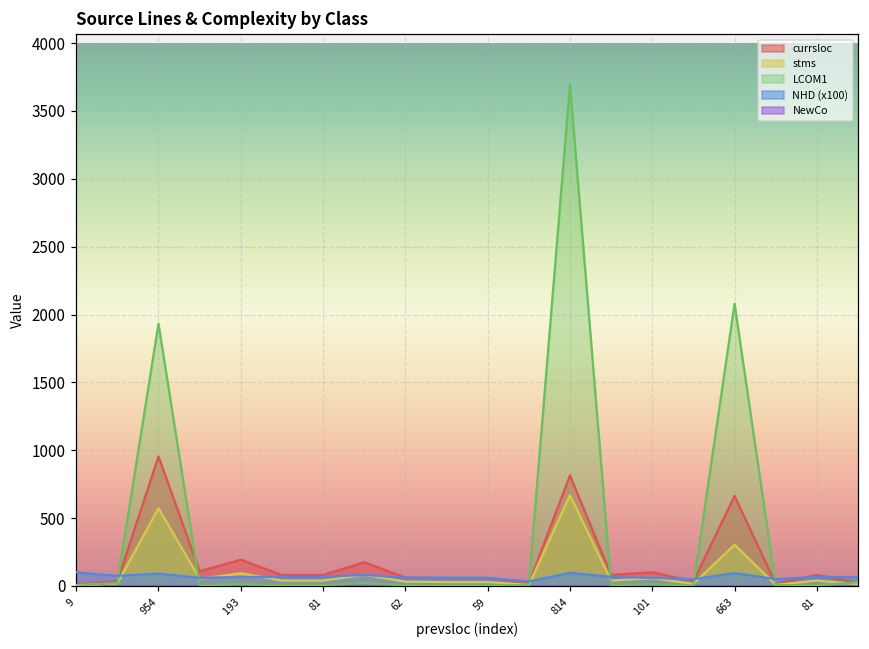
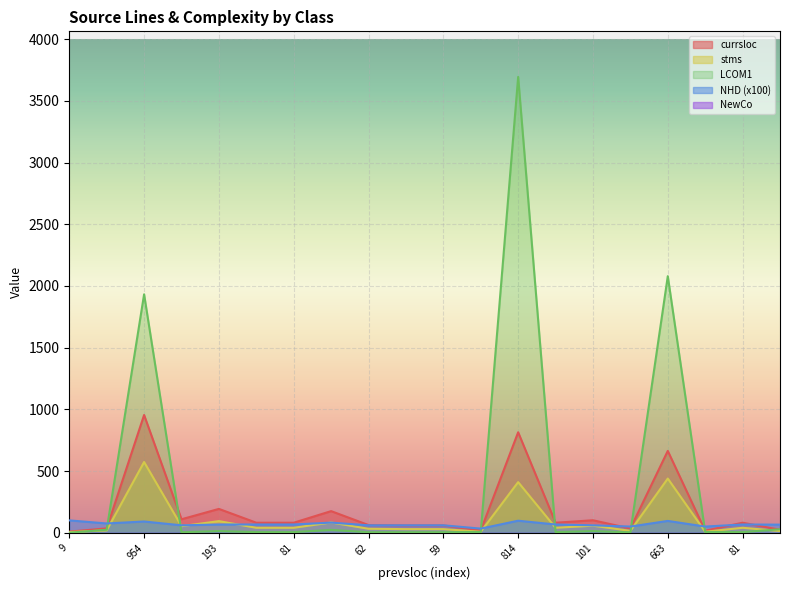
  {
    "currsloc": {
      "954": 950,
      "193": 190,
      "814": 810,
      "101": 100,
      "663": 660
    },
    "stms": {
      "954": 570,
      "193": 90,
      "62": 30,
      "59": 30,
-     "814": 670,
-     "663": 300
+     "814": 410,
+     "663": 440
    },
    "LCOM1": {
      "954": 1930,
      "814": 3690,
      "663": 2080
    },
    "NHD (x100)": {
      "954": 90,
      "193": 70,
      "814": 100,
      "663": 100
    },
    "NewCo": {
      "954": 0,
      "814": 0,
      "663": 0
    }
  }
